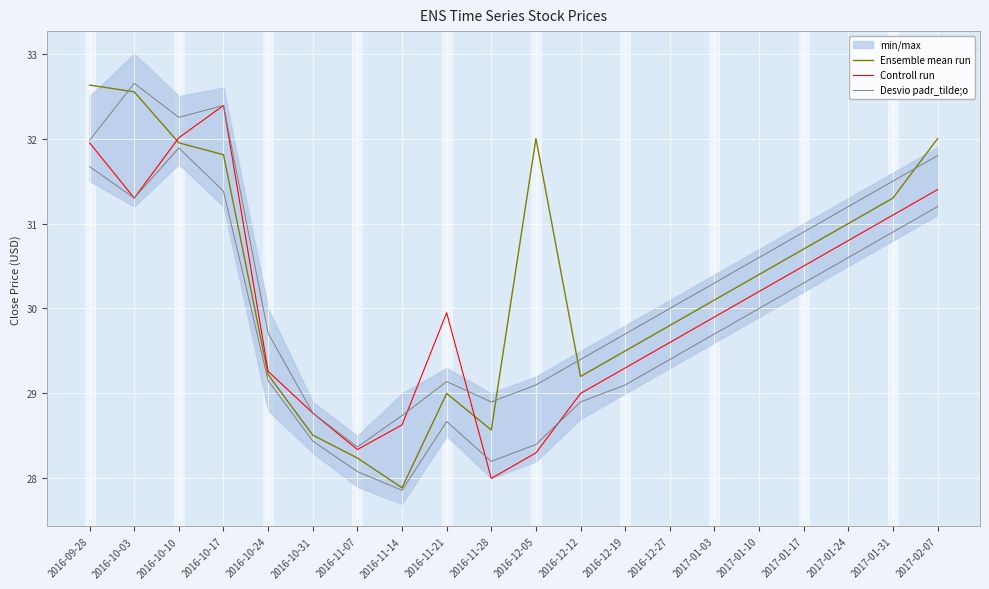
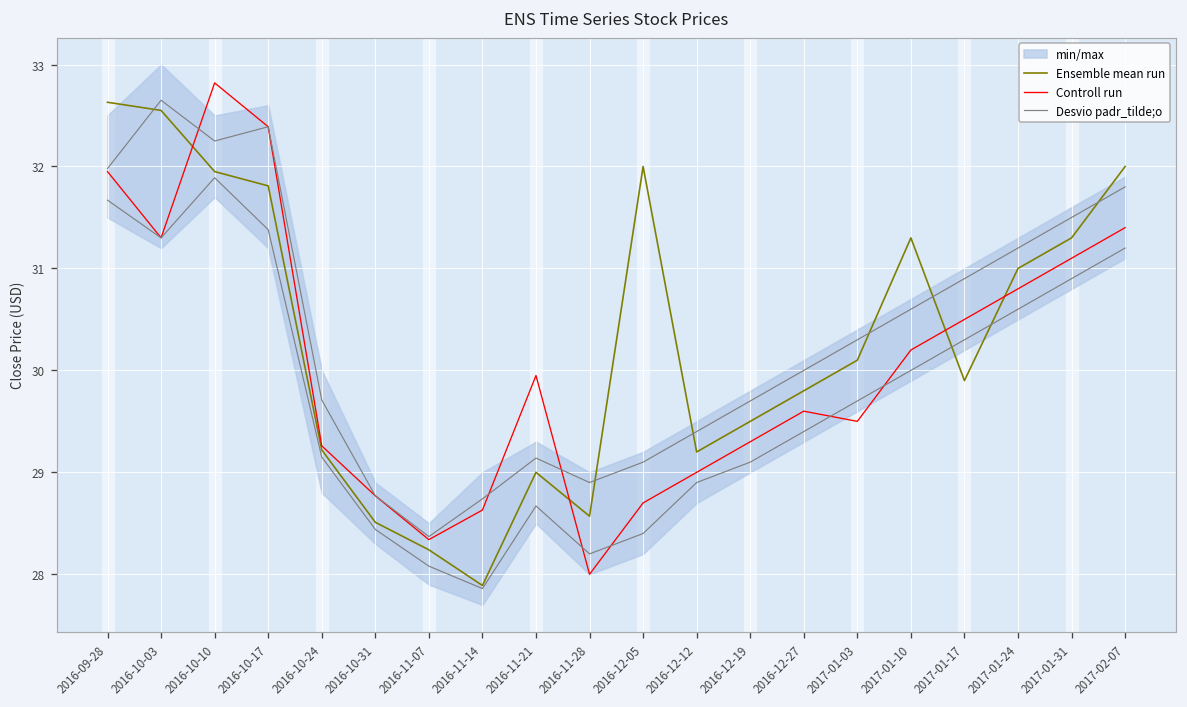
  {
    "Ensemble mean run": {
      "2016-09-28": 32.6,
      "2016-10-03": 32.6,
      "2016-10-10": 32.0,
      "2016-10-17": 31.8,
      "2016-10-24": 29.2,
      "2016-10-31": 28.5,
      "2016-11-07": 28.2,
      "2016-11-21": 29.0,
      "2016-11-28": 28.6,
      "2016-12-05": 32.0,
      "2016-12-12": 29.2,
      "2016-12-19": 29.5,
      "2016-12-27": 29.8,
      "2017-01-03": 30.1,
-     "2017-01-10": 30.4,
-     "2017-01-17": 30.7,
+     "2017-01-10": 31.3,
+     "2017-01-17": 29.9,
      "2017-01-24": 31.0,
      "2017-01-31": 31.3,
      "2017-02-07": 32.0
    },
    "Controll run": {
-     "2016-10-10": 32.0,
+     "2016-10-10": 32.8,
      "2016-10-24": 29.3,
      "2016-11-14": 28.6,
      "2016-11-21": 30.0,
      "2016-11-28": 28.0,
-     "2016-12-05": 28.3,
+     "2016-12-05": 28.7,
      "2016-12-12": 29.0,
      "2016-12-19": 29.3,
      "2016-12-27": 29.6,
-     "2017-01-03": 29.9,
+     "2017-01-03": 29.5,
      "2017-01-10": 30.2,
      "2017-01-17": 30.5,
      "2017-01-24": 30.8,
      "2017-01-31": 31.1,
      "2017-02-07": 31.4
    }
  }
